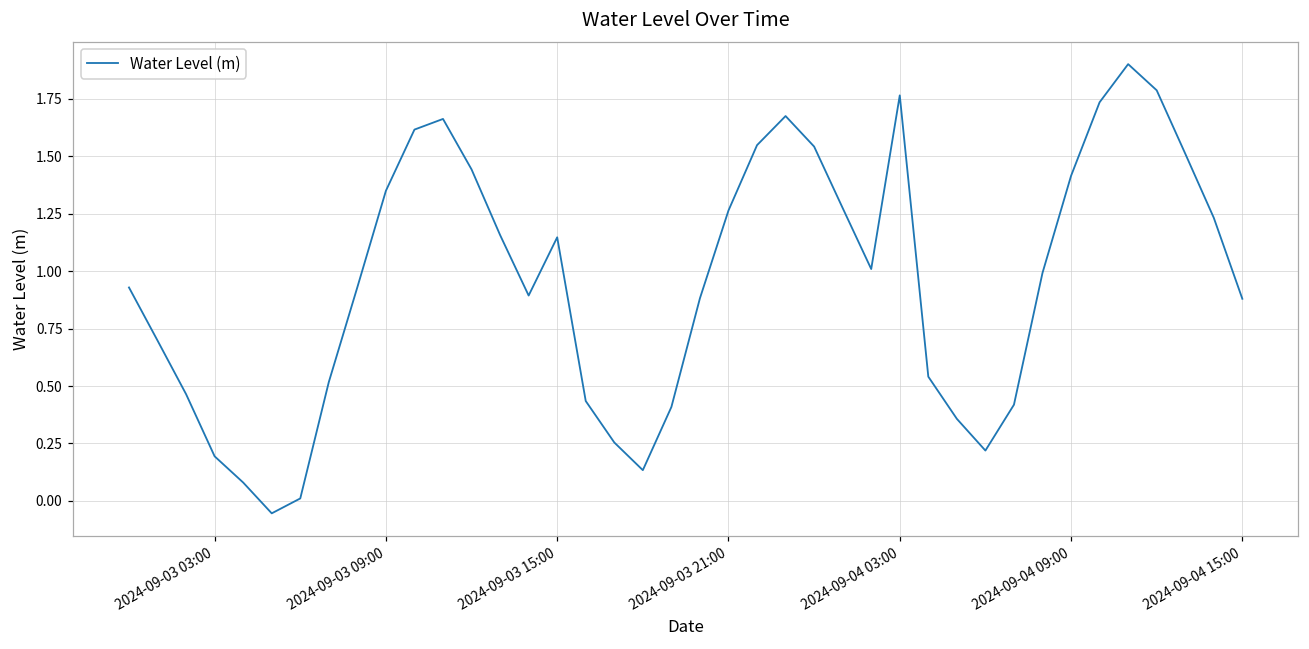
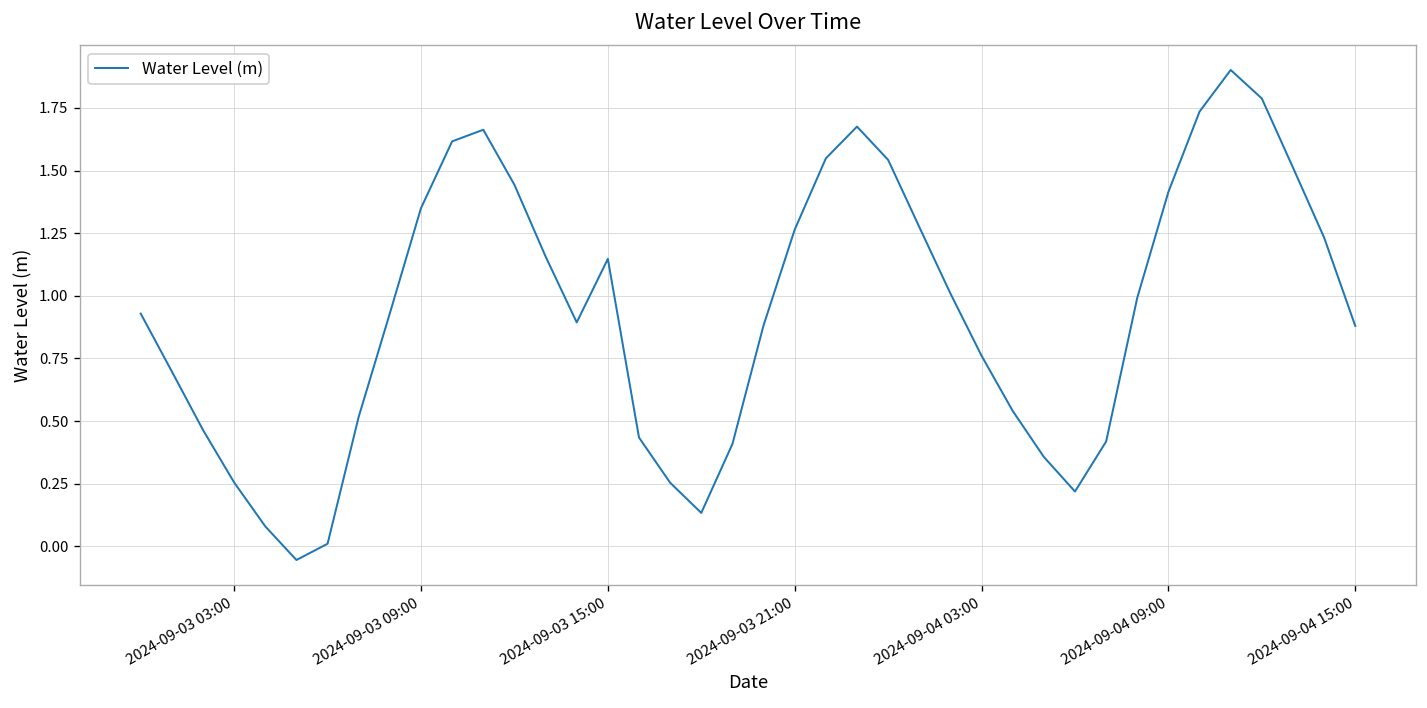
  {
-   "2024-09-03 03:00": 0.19,
+   "2024-09-03 03:00": 0.26,
    "2024-09-03 09:00": 1.35,
    "2024-09-03 15:00": 1.15,
    "2024-09-03 21:00": 1.26,
-   "2024-09-04 03:00": 1.77,
+   "2024-09-04 03:00": 0.76,
    "2024-09-04 09:00": 1.41,
    "2024-09-04 15:00": 0.88
  }
